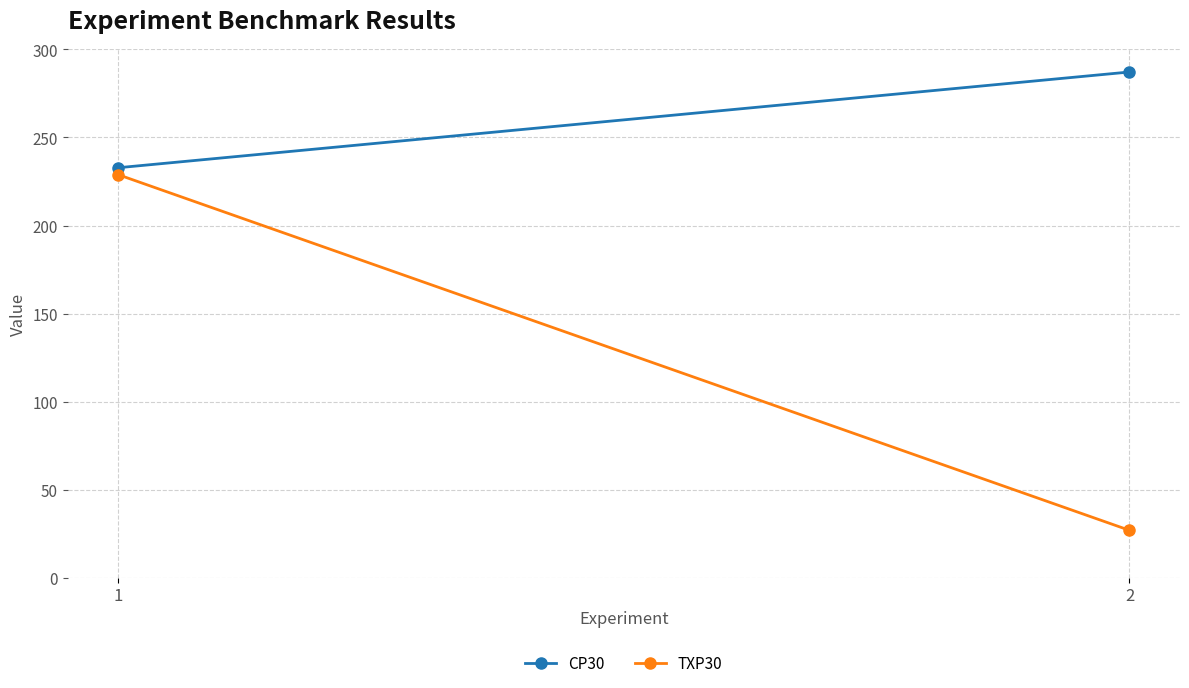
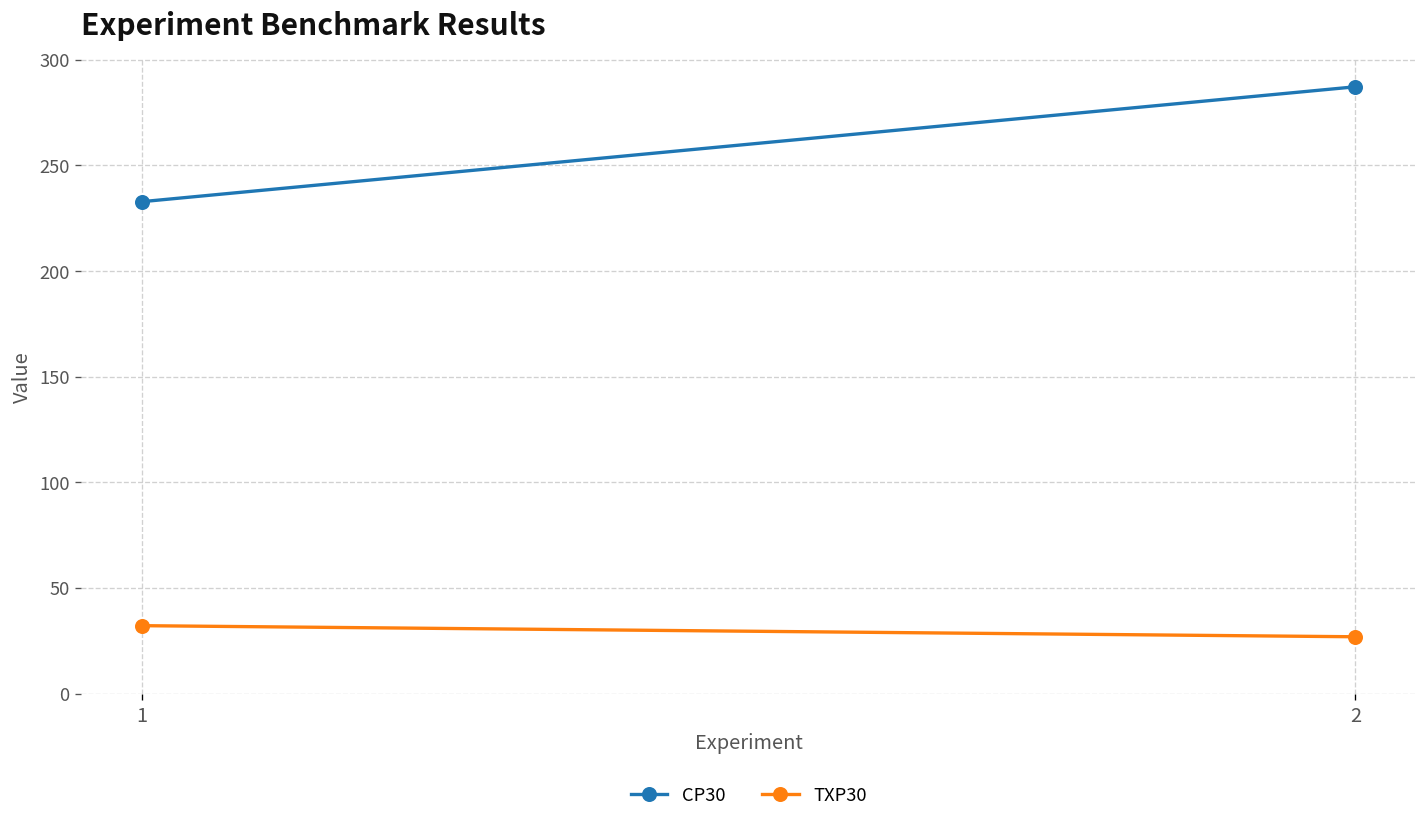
  {
    "CP30": {
      "1": 233,
      "2": 287
    },
    "TXP30": {
-     "1": 229,
+     "1": 32,
      "2": 27
    }
  }
